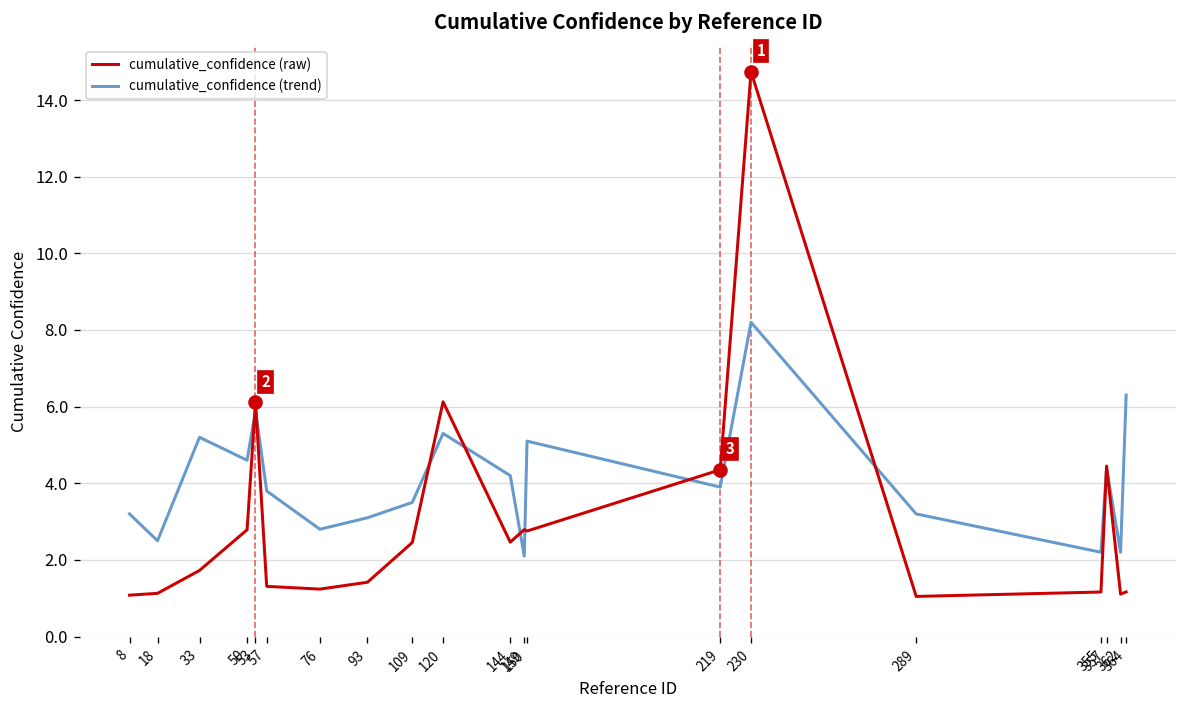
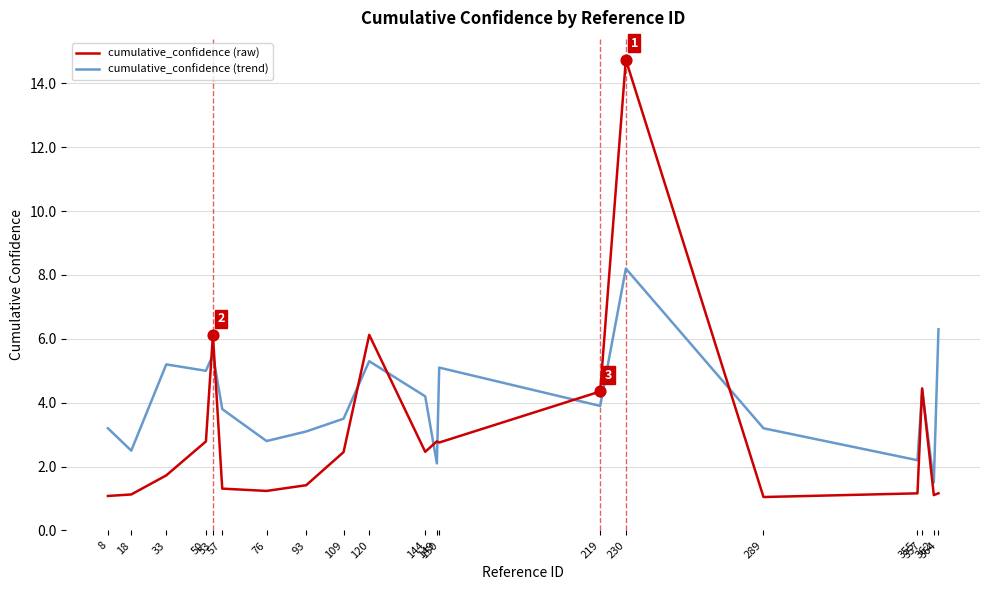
  {
    "cumulative_confidence (trend)": {
      "8": 3.2,
      "18": 2.5,
      "33": 5.2,
-     "50": 4.6,
-     "53": 5.9,
+     "50": 5.0,
+     "53": 5.5,
      "57": 3.8,
      "76": 2.8,
      "93": 3.1,
      "109": 3.5,
      "120": 5.3,
      "144": 4.2,
      "149": 2.1,
      "150": 5.1,
      "219": 3.9,
      "230": 8.2,
      "289": 3.2,
      "355": 2.2,
-     "362": 2.2,
+     "362": 1.5,
      "364": 6.3
    }
  }
